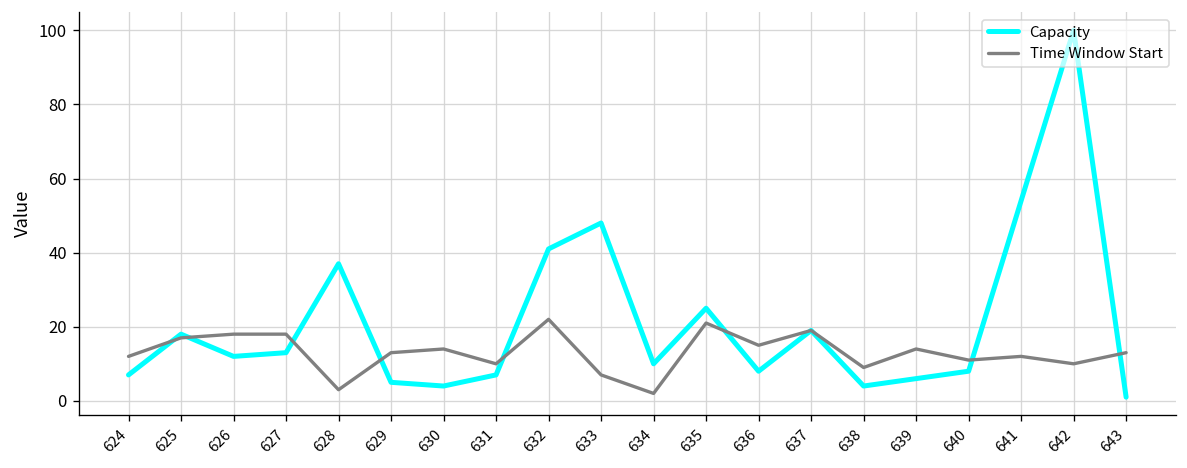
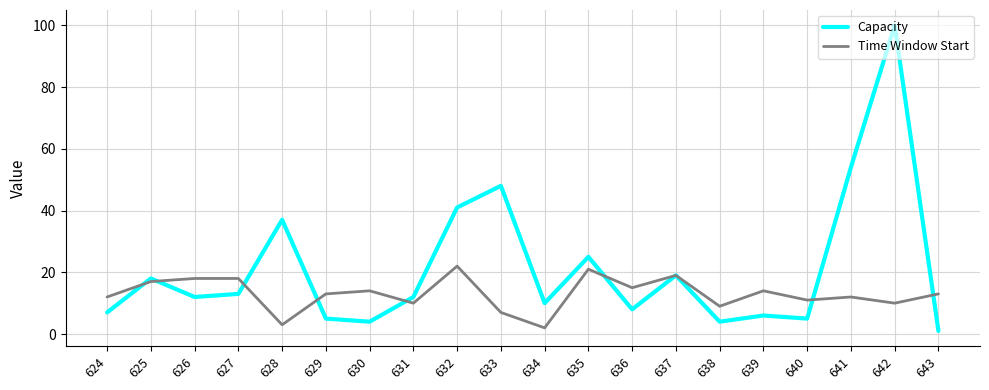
  {
    "Capacity": {
      "624": 7,
      "625": 18,
      "626": 12,
      "627": 13,
      "628": 37,
      "629": 5,
      "630": 4,
-     "631": 7,
+     "631": 12,
      "632": 41,
      "633": 48,
      "634": 10,
      "635": 25,
      "636": 8,
      "638": 4,
      "639": 6,
-     "640": 8,
+     "640": 5,
      "641": 54,
      "643": 1
    },
    "Time Window Start": {
      "624": 12,
      "625": 17,
      "626": 18,
      "627": 18,
      "628": 3,
      "629": 13,
      "630": 14,
      "631": 10,
      "632": 22,
      "633": 7,
      "634": 2,
      "635": 21,
      "636": 15,
      "638": 9,
      "639": 14,
      "640": 11,
      "641": 12,
      "642": 10,
      "643": 13
    }
  }
